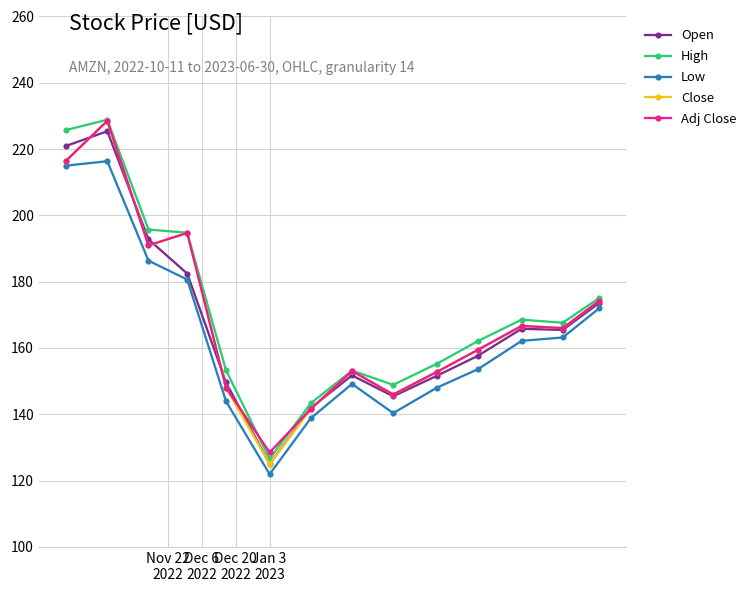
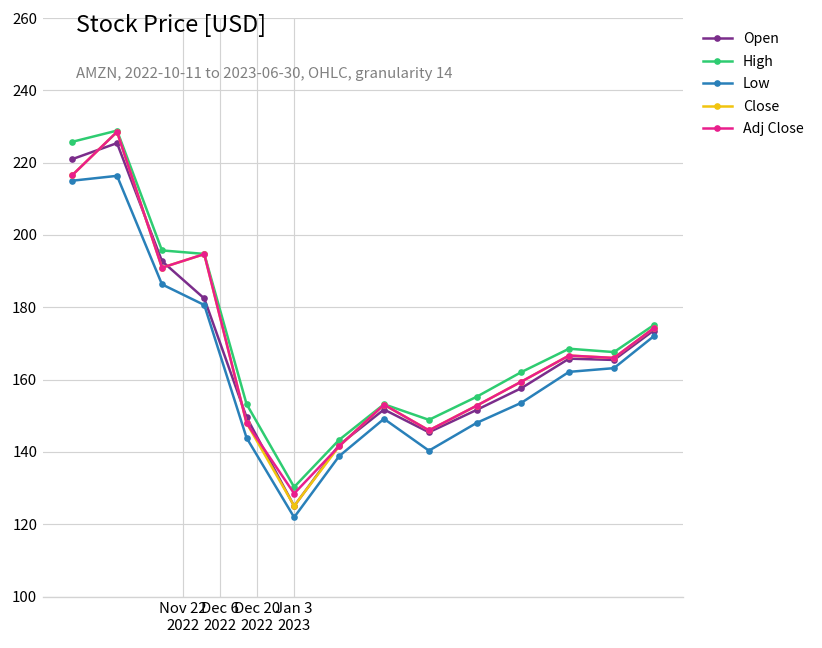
  {
    "High": {
-     "Jan 3 2023": 127
+     "Jan 3 2023": 130
    },
    "Low": {
      "Jan 3 2023": 122
    },
    "Adj Close": {
      "Jan 3 2023": 128
    }
  }
